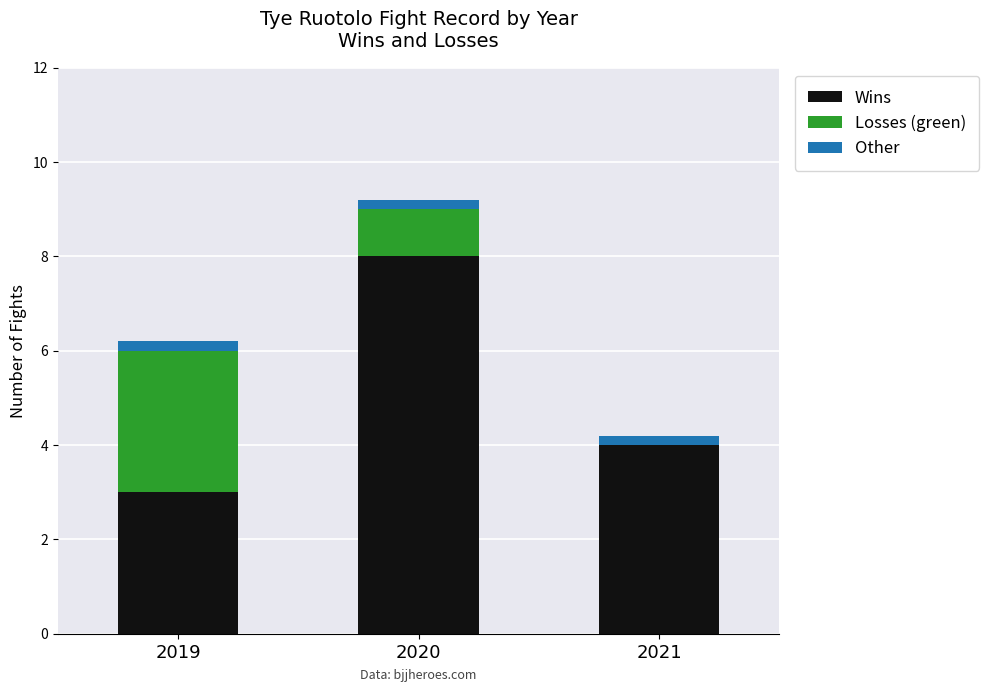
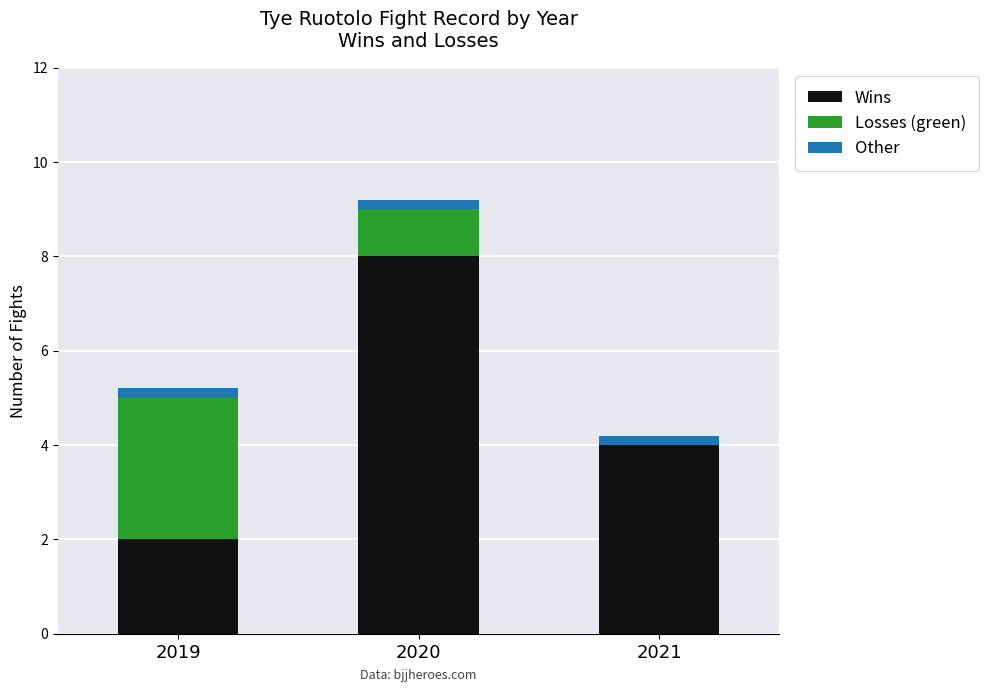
  {
    "Wins": {
-     "2019": 3,
+     "2019": 2,
      "2020": 8,
      "2021": 4
    },
    "Losses (green)": {
      "2019": 3,
      "2020": 1,
      "2021": 0
    },
    "Other": {
      "2019": 0.2,
      "2020": 0.2,
      "2021": 0.2
    }
  }
